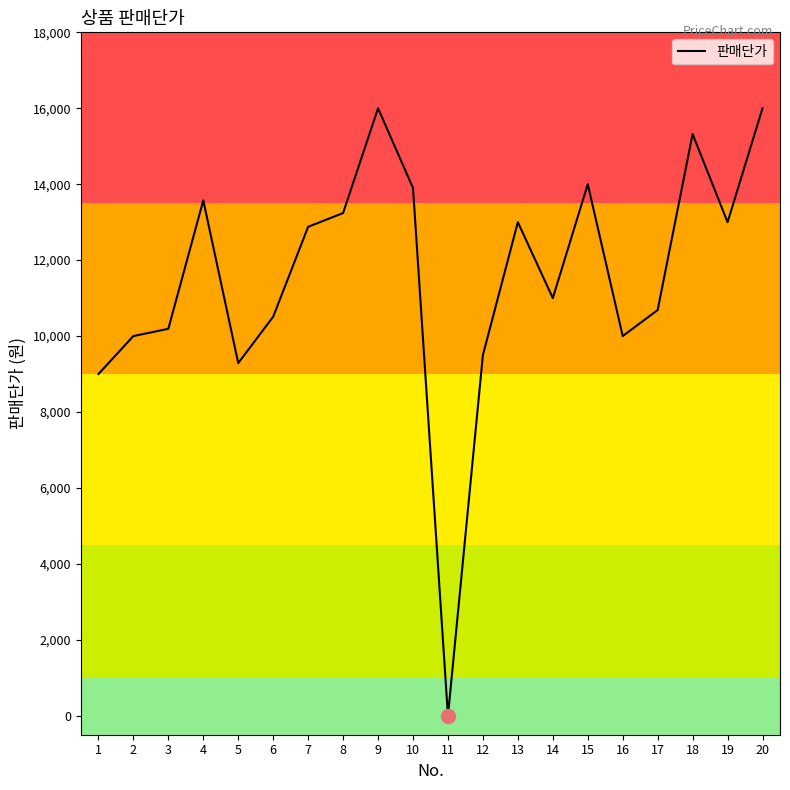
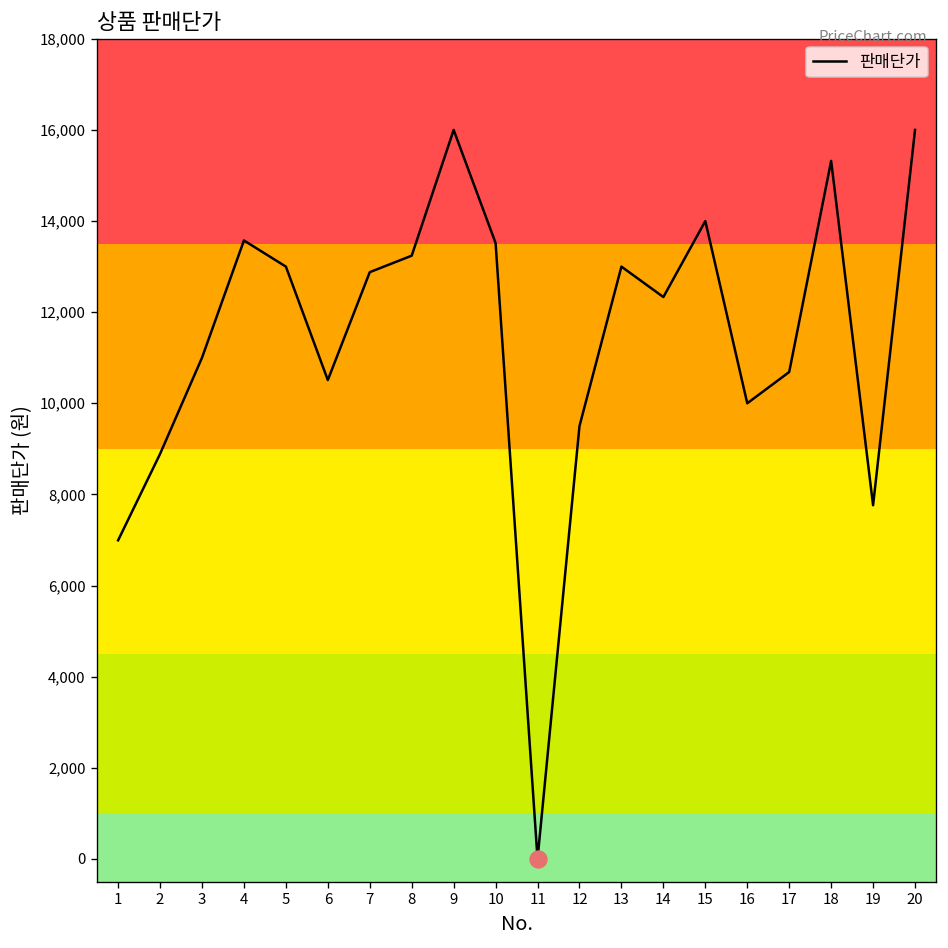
  {
    "판매단가": {
-     "1": "9,000",
-     "2": "10,000",
-     "3": "10,200",
+     "1": "7,000",
+     "2": "8,900",
+     "3": "11,000",
      "4": "13,600",
-     "5": "9,300",
+     "5": "13,000",
      "6": "10,500",
      "7": "12,900",
      "8": "13,200",
      "9": "16,000",
-     "10": "13,900",
+     "10": "13,500",
      "12": "9,500",
      "13": "13,000",
-     "14": "11,000",
+     "14": "12,300",
      "15": "14,000",
      "16": "10,000",
      "17": "10,700",
      "18": "15,300",
-     "19": "13,000",
+     "19": "7,800",
      "20": "16,000"
    }
  }
